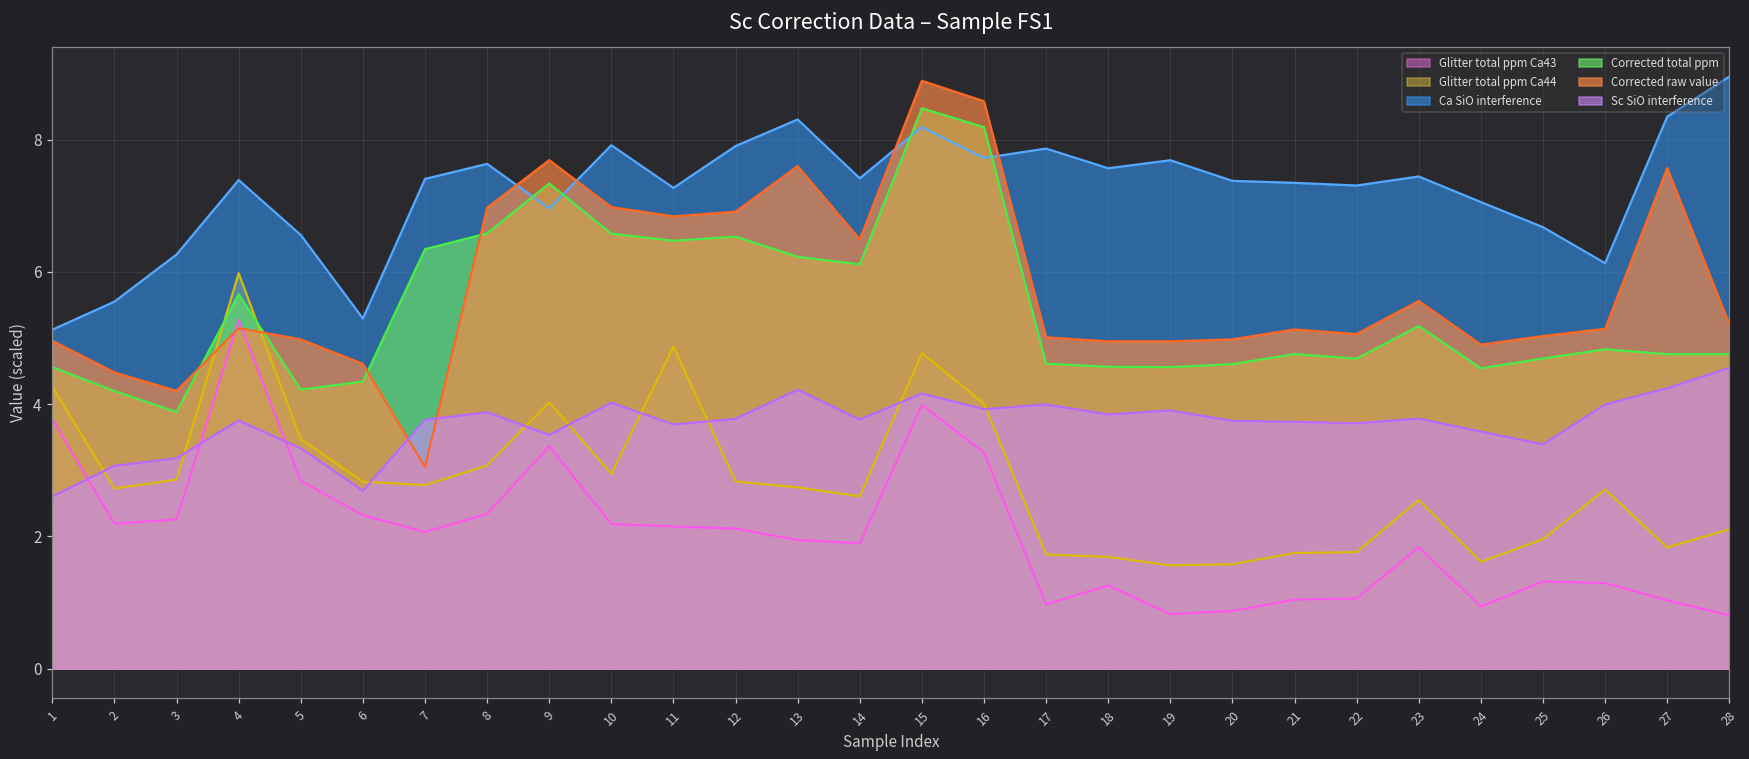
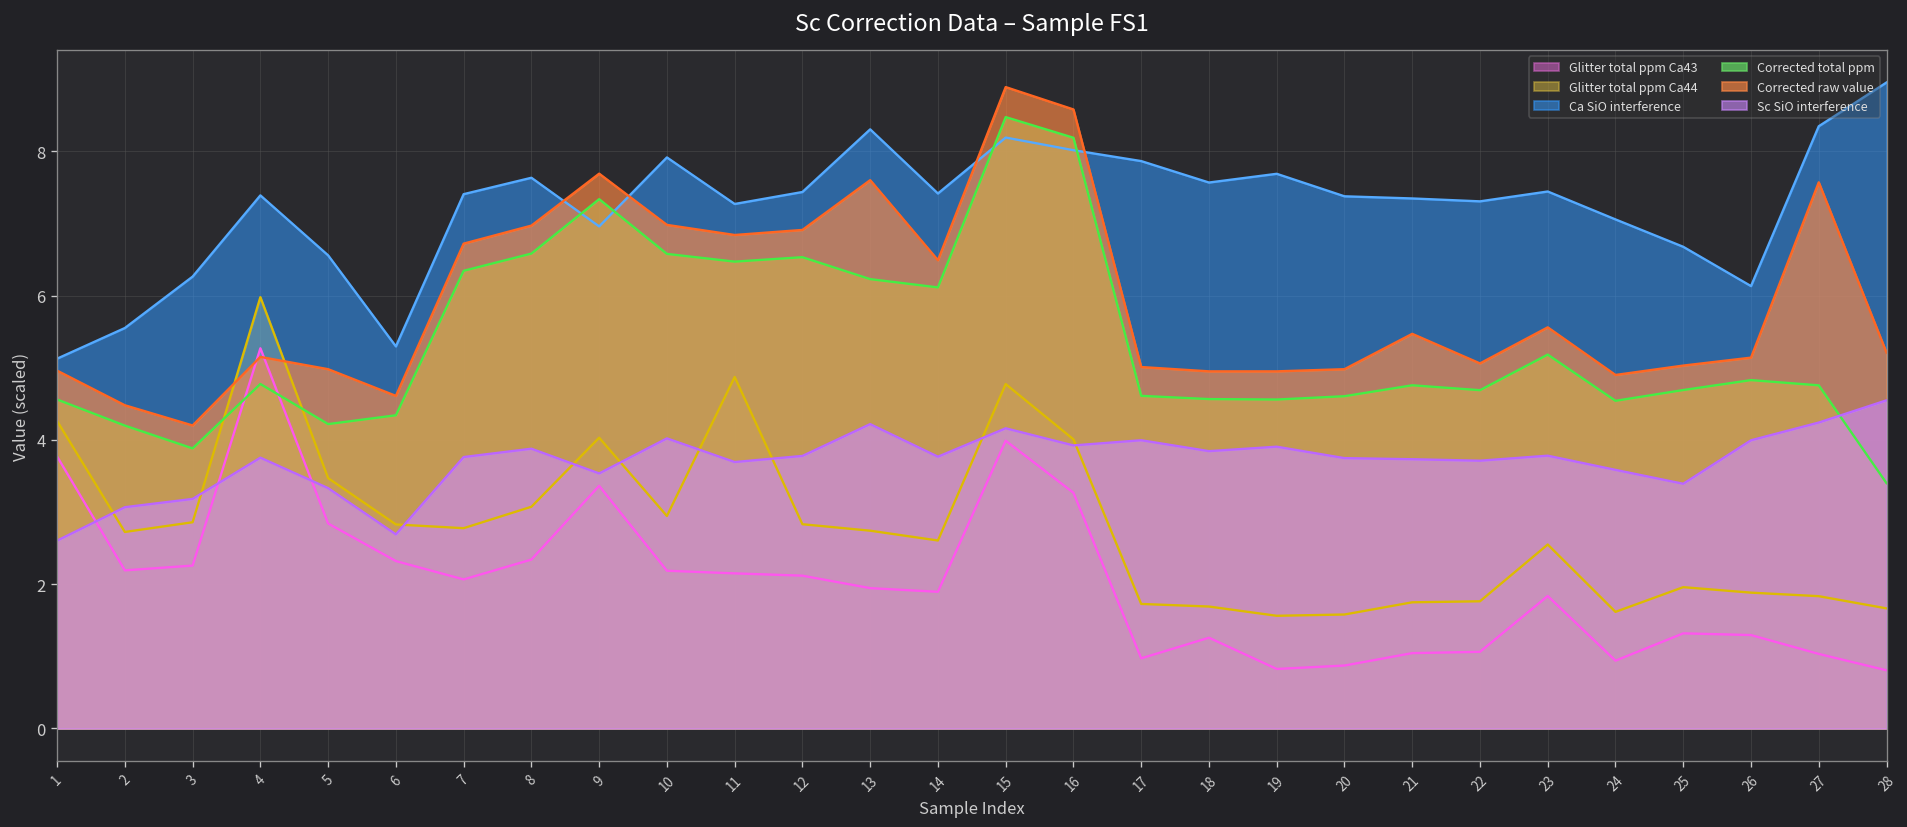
  {
    "Glitter total ppm Ca43": {
      "1": 3.8,
      "2": 2.2,
      "3": 2.3,
      "4": 5.3,
      "5": 2.8,
      "6": 2.3,
      "7": 2.1,
      "8": 2.3,
      "9": 3.4,
      "10": 2.2,
      "11": 2.1,
      "12": 2.1,
      "13": 1.9,
      "14": 1.9,
      "15": 4.0,
      "16": 3.3,
      "17": 1.0,
      "18": 1.3,
      "19": 0.8,
      "20": 0.9,
      "21": 1.0,
      "22": 1.1,
      "23": 1.8,
      "24": 0.9,
      "25": 1.3,
      "26": 1.3,
      "27": 1.0,
      "28": 0.8
    },
    "Glitter total ppm Ca44": {
      "1": 4.3,
      "2": 2.7,
      "3": 2.9,
      "4": 6.0,
      "5": 3.5,
      "6": 2.8,
      "7": 2.8,
      "8": 3.1,
      "9": 4.0,
      "10": 2.9,
      "11": 4.9,
      "12": 2.8,
      "13": 2.7,
      "14": 2.6,
      "15": 4.8,
      "16": 4.0,
      "17": 1.7,
      "18": 1.7,
      "19": 1.6,
      "20": 1.6,
      "21": 1.7,
      "22": 1.8,
      "23": 2.5,
      "24": 1.6,
      "25": 2.0,
-     "26": 2.7,
+     "26": 1.9,
      "27": 1.8,
-     "28": 2.1
+     "28": 1.7
    },
    "Ca SiO interference": {
      "1": 5.1,
      "2": 5.6,
      "3": 6.3,
      "4": 7.4,
      "5": 6.6,
      "6": 5.3,
      "7": 7.4,
      "8": 7.6,
      "9": 7.0,
      "10": 7.9,
      "11": 7.3,
-     "12": 7.9,
+     "12": 7.4,
      "13": 8.3,
      "14": 7.4,
      "15": 8.2,
-     "16": 7.7,
+     "16": 8.0,
      "17": 7.9,
      "18": 7.6,
      "19": 7.7,
      "20": 7.4,
      "21": 7.3,
      "22": 7.3,
      "23": 7.4,
      "24": 7.1,
      "25": 6.7,
      "26": 6.1,
      "27": 8.3,
      "28": 9.0
    },
    "Corrected total ppm": {
      "1": 4.6,
      "2": 4.2,
      "3": 3.9,
-     "4": 5.7,
+     "4": 4.8,
      "5": 4.2,
      "6": 4.3,
      "7": 6.3,
      "8": 6.6,
      "9": 7.3,
      "10": 6.6,
      "11": 6.5,
      "12": 6.5,
      "13": 6.2,
      "14": 6.1,
      "15": 8.5,
      "16": 8.2,
      "17": 4.6,
      "18": 4.6,
      "19": 4.6,
      "20": 4.6,
      "21": 4.8,
      "22": 4.7,
      "23": 5.2,
      "24": 4.5,
      "25": 4.7,
      "26": 4.8,
      "27": 4.8,
-     "28": 4.8
+     "28": 3.4
    },
    "Corrected raw value": {
      "1": 5.0,
      "2": 4.5,
      "3": 4.2,
      "4": 5.2,
      "5": 5.0,
      "6": 4.6,
-     "7": 3.1,
+     "7": 6.7,
      "8": 7.0,
      "9": 7.7,
      "10": 7.0,
      "11": 6.8,
      "12": 6.9,
      "13": 7.6,
      "14": 6.5,
      "15": 8.9,
      "16": 8.6,
      "17": 5.0,
      "18": 5.0,
      "19": 5.0,
      "20": 5.0,
-     "21": 5.1,
+     "21": 5.5,
      "22": 5.1,
      "23": 5.6,
      "24": 4.9,
      "25": 5.0,
      "26": 5.1,
      "27": 7.6,
      "28": 5.2
    },
    "Sc SiO interference": {
      "1": 2.6,
      "2": 3.1,
      "3": 3.2,
      "4": 3.8,
      "5": 3.3,
      "6": 2.7,
      "7": 3.8,
      "8": 3.9,
      "9": 3.5,
      "10": 4.0,
      "11": 3.7,
      "12": 3.8,
      "13": 4.2,
      "14": 3.8,
      "15": 4.2,
      "16": 3.9,
      "17": 4.0,
      "18": 3.8,
      "19": 3.9,
      "20": 3.7,
      "21": 3.7,
      "22": 3.7,
      "23": 3.8,
      "24": 3.6,
      "25": 3.4,
      "26": 4.0,
      "27": 4.2,
      "28": 4.5
    }
  }
